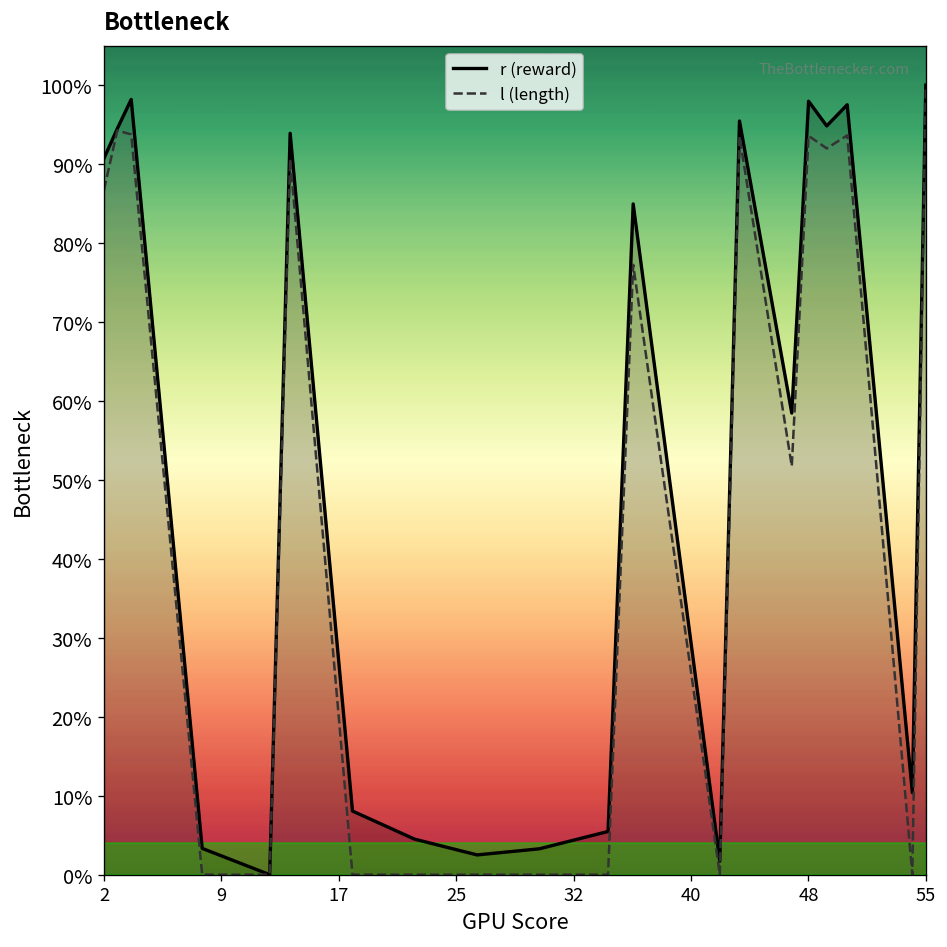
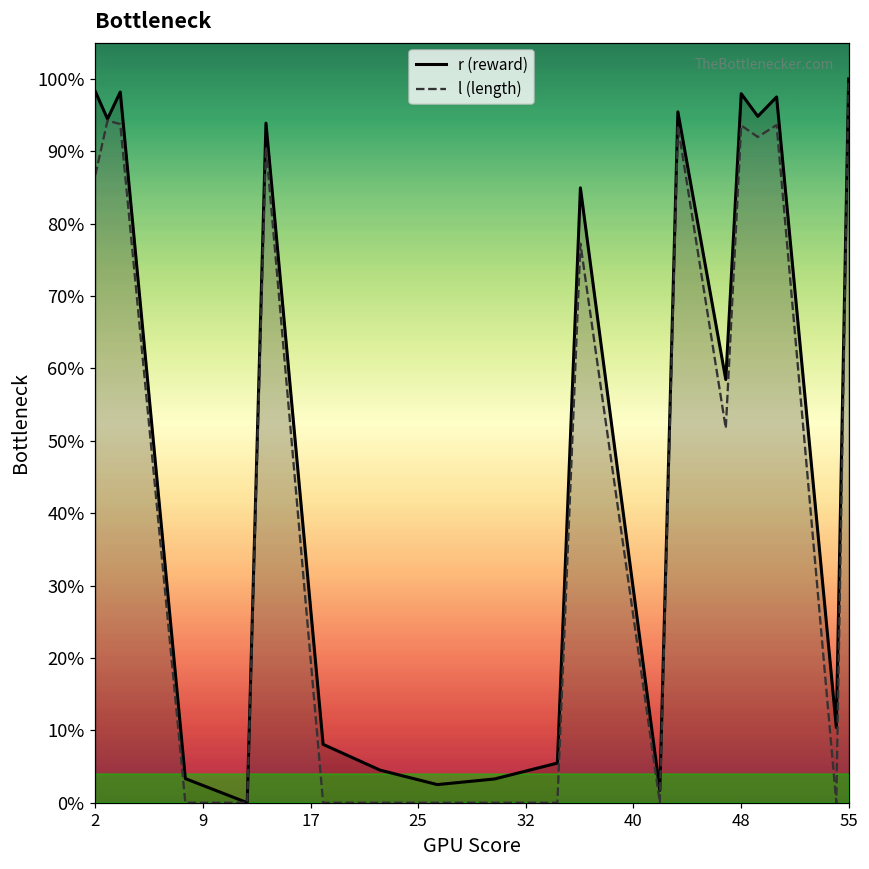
  {
    "r (reward)": {
-     "2": "91%",
+     "2": "98%",
      "48": "98%"
    },
    "l (length)": {
      "2": "87%",
      "48": "94%"
    }
  }
